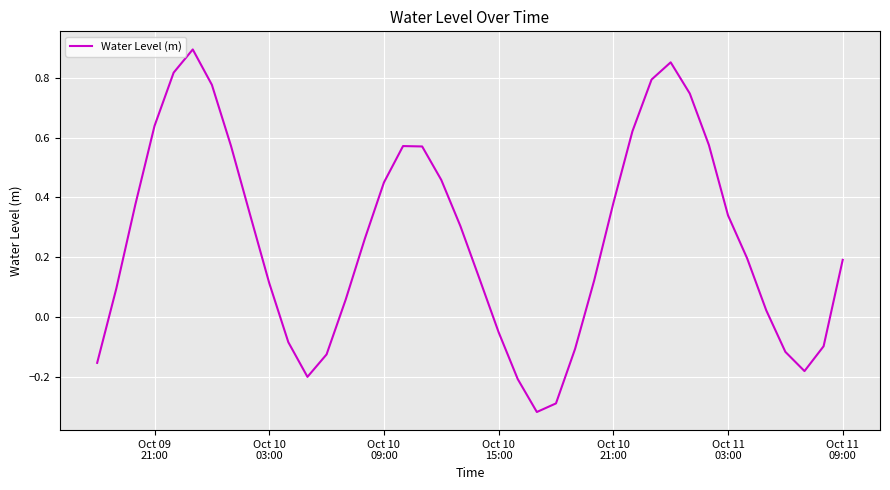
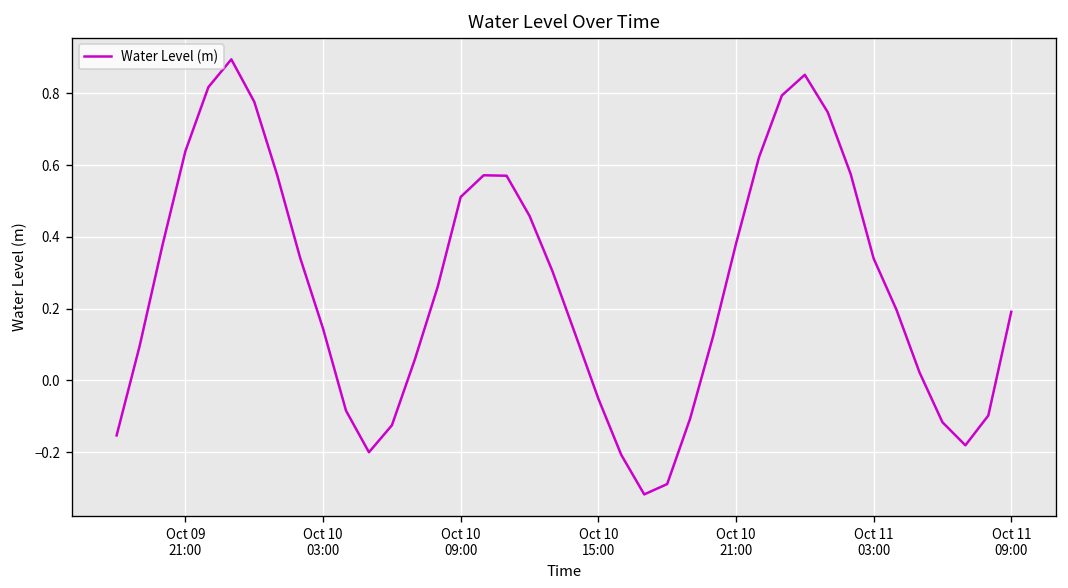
  {
    "Oct 09 21:00": 0.64,
-   "Oct 10 03:00": 0.11,
-   "Oct 10 09:00": 0.45,
+   "Oct 10 03:00": 0.14,
+   "Oct 10 09:00": 0.51,
    "Oct 10 15:00": -0.05,
    "Oct 10 21:00": 0.38,
    "Oct 11 03:00": 0.34,
    "Oct 11 09:00": 0.19
  }
